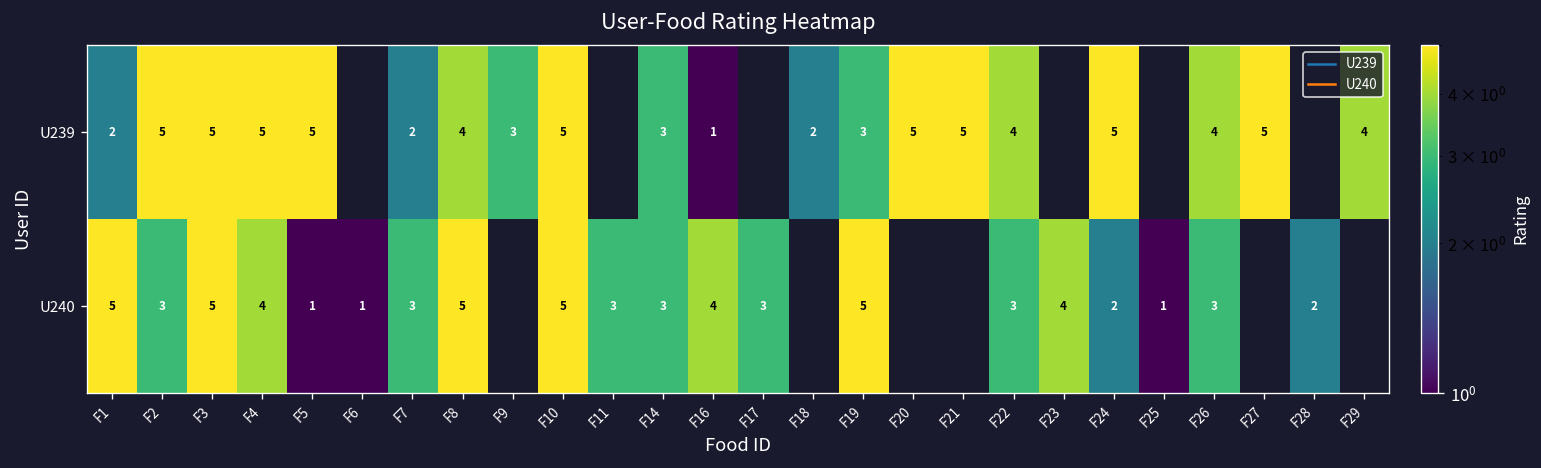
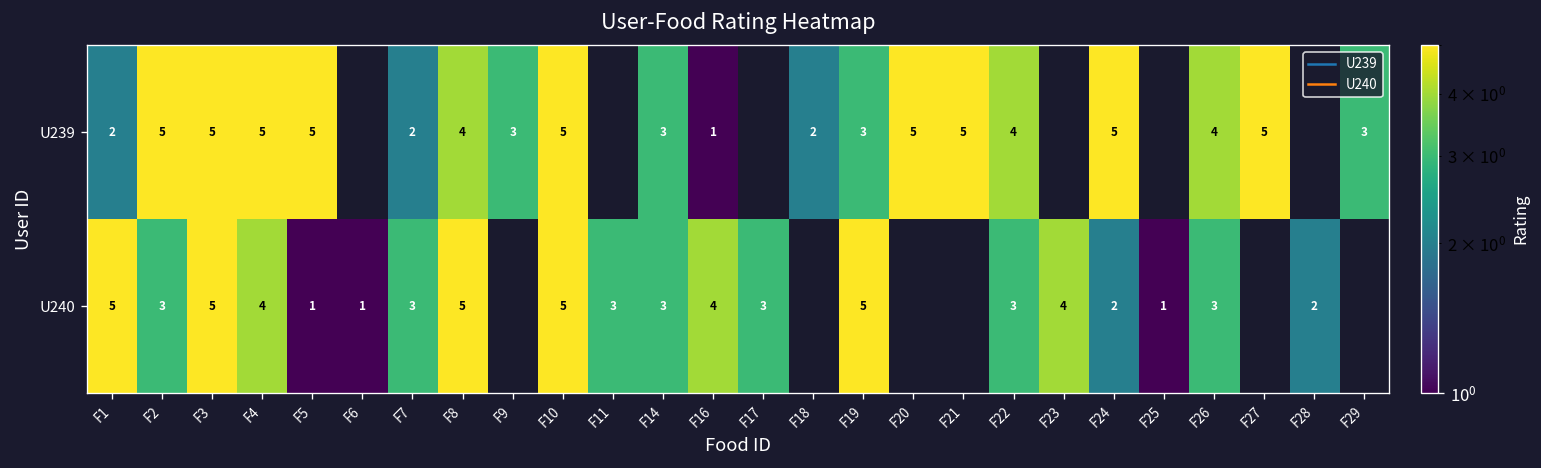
  {
    "U239": {
      "F1": 2,
      "F2": 5,
      "F3": 5,
      "F4": 5,
      "F5": 5,
      "F7": 2,
      "F8": 4,
      "F9": 3,
      "F10": 5,
      "F14": 3,
      "F16": 1,
      "F18": 2,
      "F19": 3,
      "F20": 5,
      "F21": 5,
      "F22": 4,
      "F24": 5,
      "F26": 4,
      "F27": 5,
-     "F29": 4
+     "F29": 3
    },
    "U240": {
      "F1": 5,
      "F2": 3,
      "F3": 5,
      "F4": 4,
      "F5": 1,
      "F6": 1,
      "F7": 3,
      "F8": 5,
      "F10": 5,
      "F11": 3,
      "F14": 3,
      "F16": 4,
      "F17": 3,
      "F19": 5,
      "F22": 3,
      "F23": 4,
      "F24": 2,
      "F25": 1,
      "F26": 3,
      "F28": 2
    }
  }
